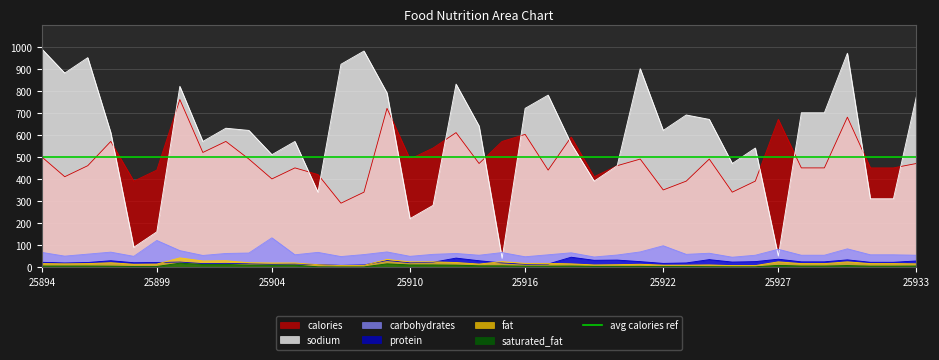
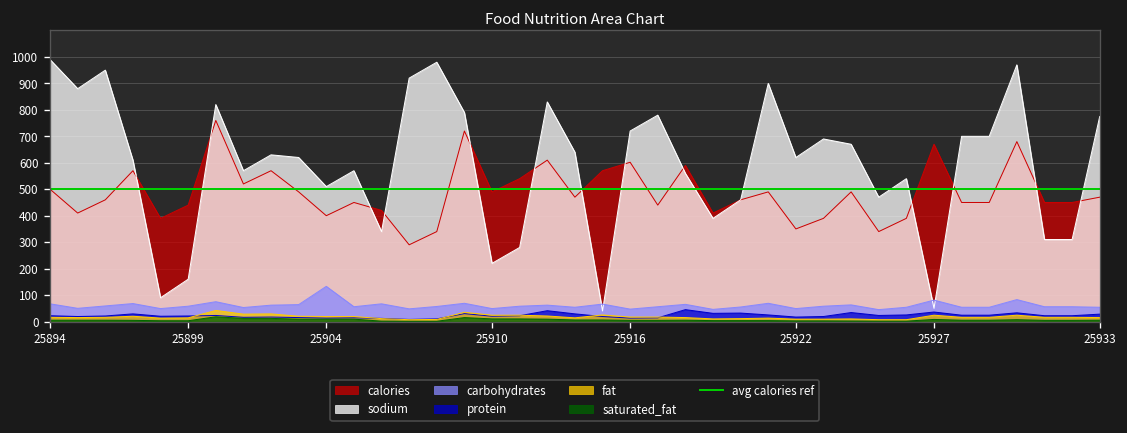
  {
    "calories": {
      "25894": 500,
      "25899": 440,
      "25904": 400,
      "25910": 490,
      "25916": 600,
      "25922": 350,
      "25927": 670,
      "25933": 470
    },
    "sodium": {
      "25894": 990,
      "25899": 160,
      "25904": 510,
      "25910": 220,
      "25916": 720,
      "25922": 620,
      "25927": 50,
      "25933": 780
    },
    "carbohydrates": {
      "25894": 70,
-     "25899": 120,
+     "25899": 60,
      "25904": 130,
      "25910": 50,
      "25916": 50,
-     "25922": 100,
+     "25922": 50,
      "25927": 80,
      "25933": 50
    },
    "protein": {
      "25927": 40,
      "25933": 30
    },
    "fat": {
      "25927": 20
    },
    "saturated_fat": {
      "25927": 10
    }
  }
